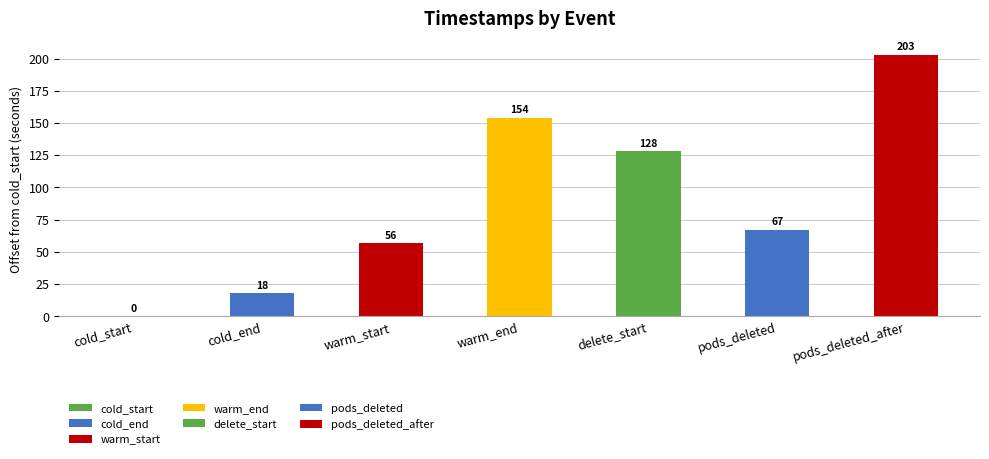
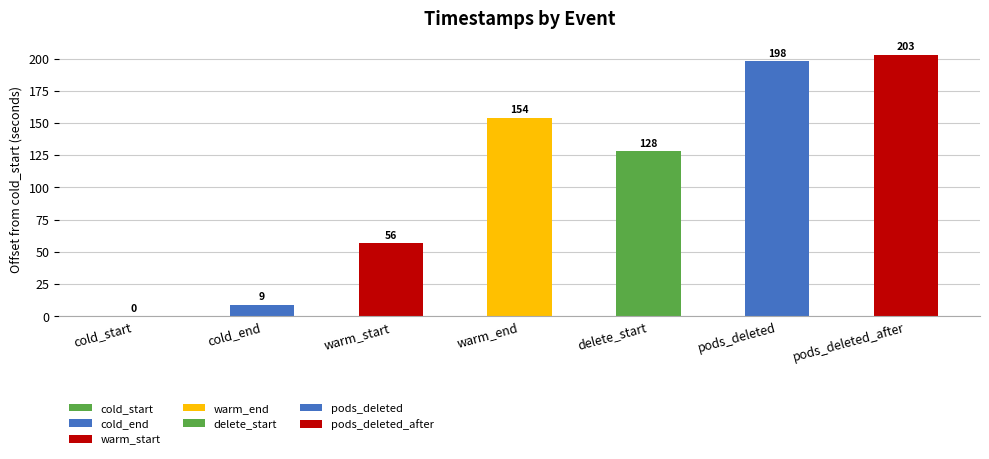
  {
    "cold_start": 0,
-   "cold_end": 18,
+   "cold_end": 9,
    "warm_end": 154,
    "delete_start": 128,
-   "pods_deleted": 67,
+   "pods_deleted": 198,
    "pods_deleted_after": 203
  }
